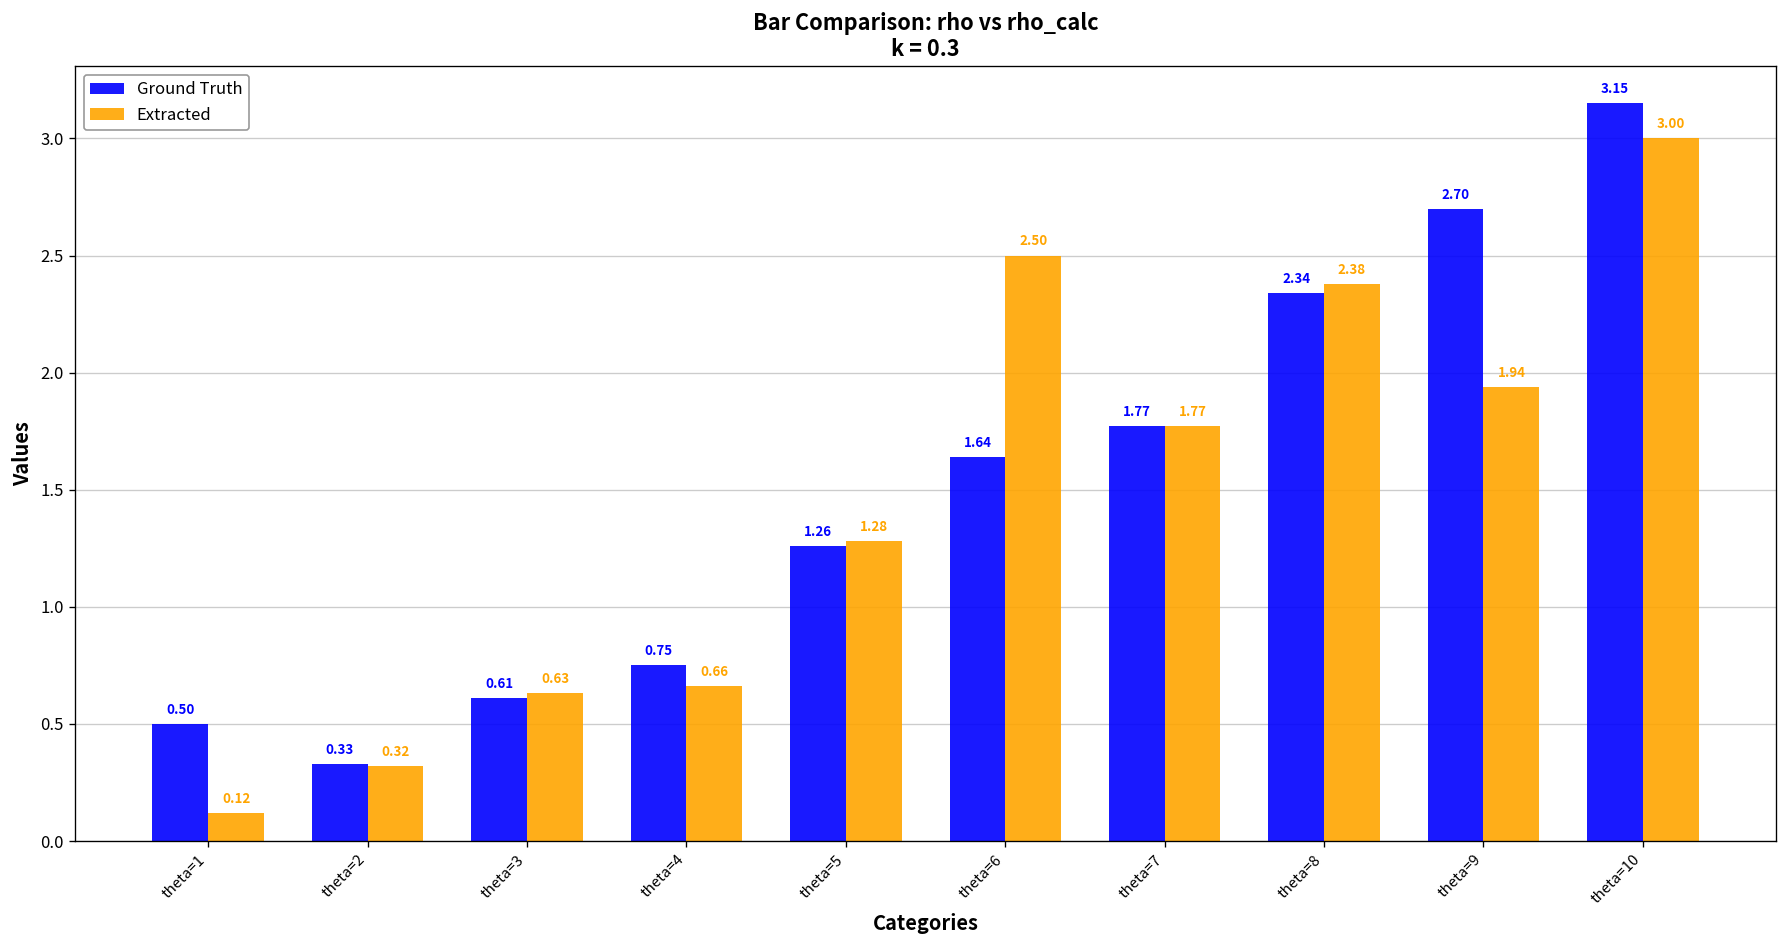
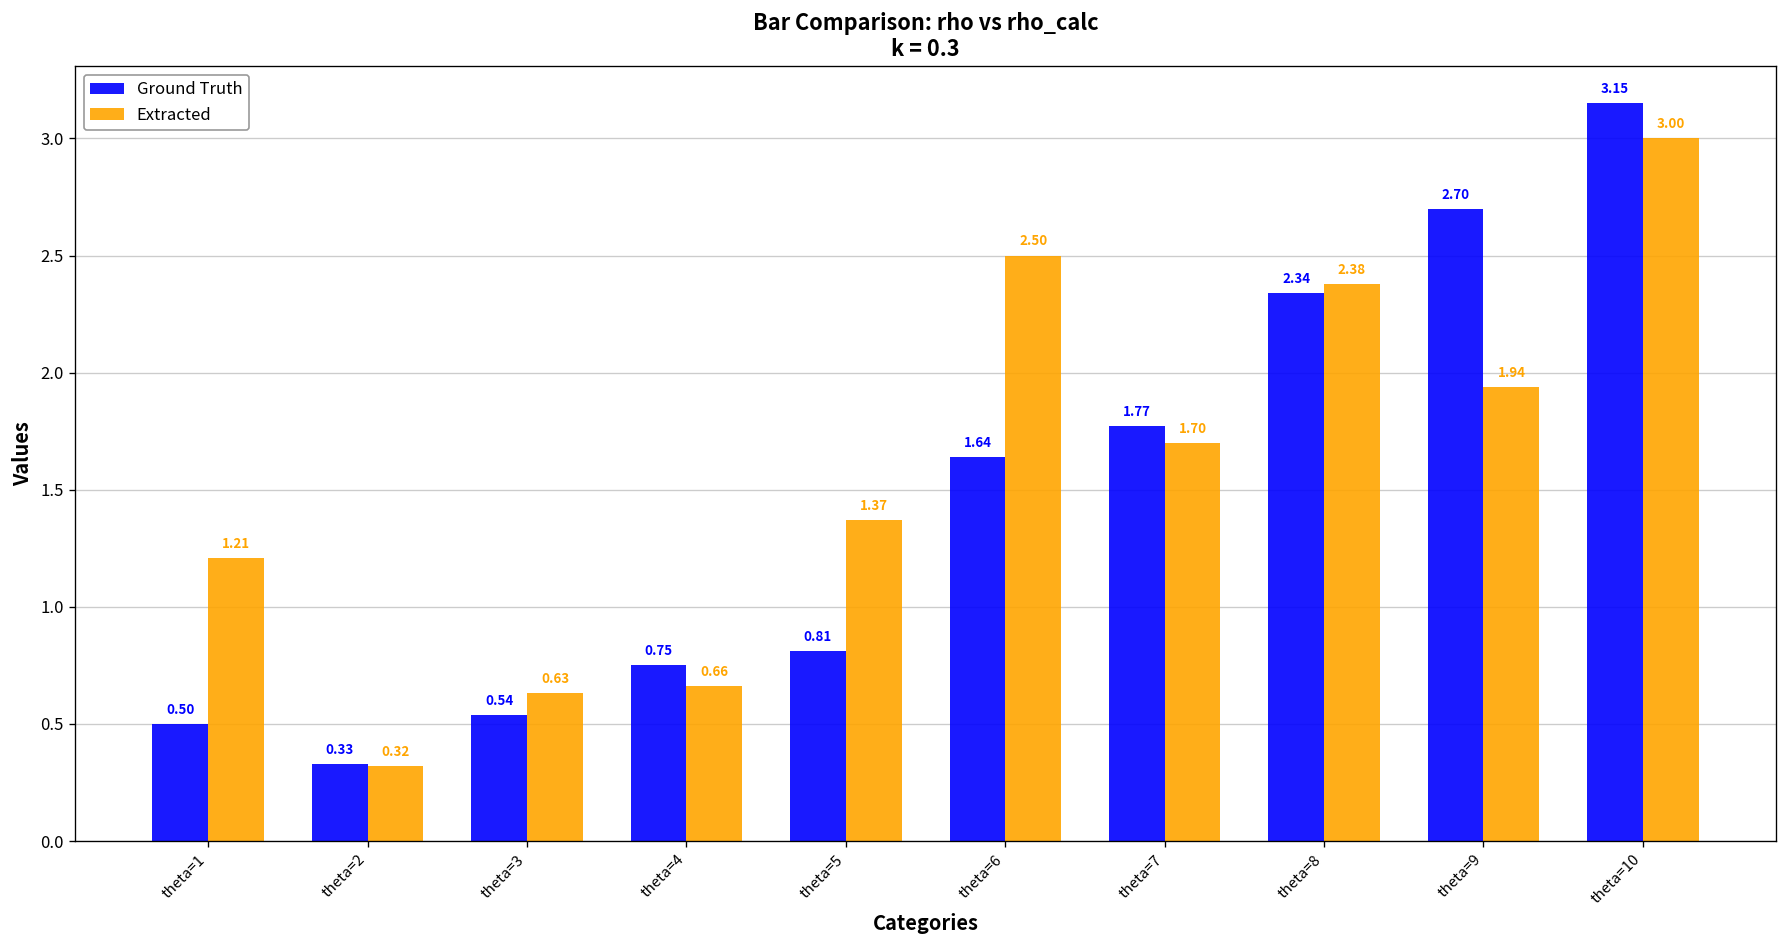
  {
    "Ground Truth": {
      "theta=1": 0.50,
      "theta=2": 0.33,
-     "theta=3": 0.61,
+     "theta=3": 0.54,
      "theta=4": 0.75,
-     "theta=5": 1.26,
+     "theta=5": 0.81,
      "theta=6": 1.64,
      "theta=7": 1.77,
      "theta=8": 2.34,
      "theta=9": 2.70,
      "theta=10": 3.15
    },
    "Extracted": {
-     "theta=1": 0.12,
+     "theta=1": 1.21,
      "theta=2": 0.32,
      "theta=3": 0.63,
      "theta=4": 0.66,
-     "theta=5": 1.28,
+     "theta=5": 1.37,
      "theta=6": 2.50,
-     "theta=7": 1.77,
+     "theta=7": 1.70,
      "theta=8": 2.38,
      "theta=9": 1.94,
      "theta=10": 3.00
    }
  }
